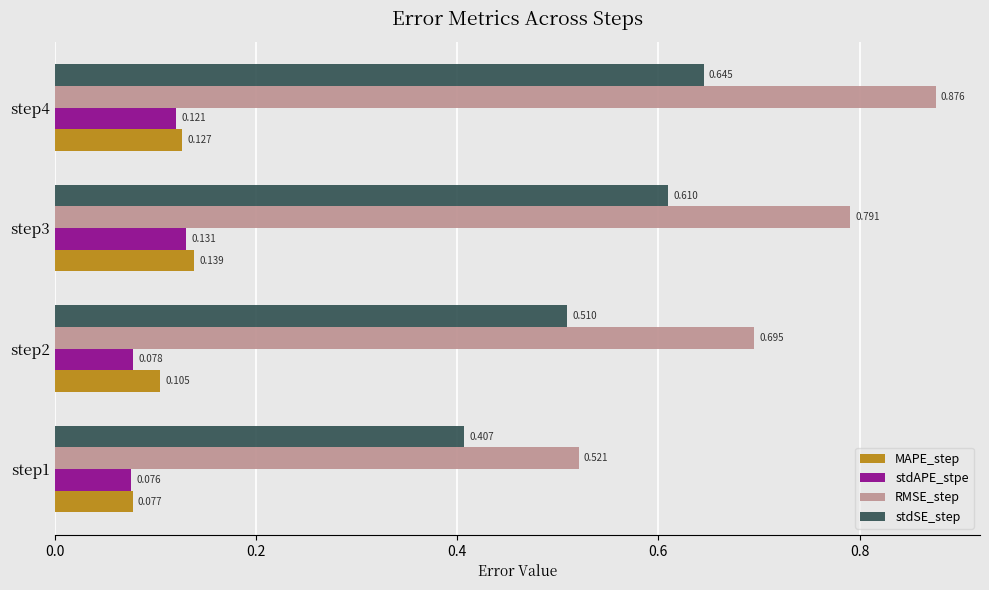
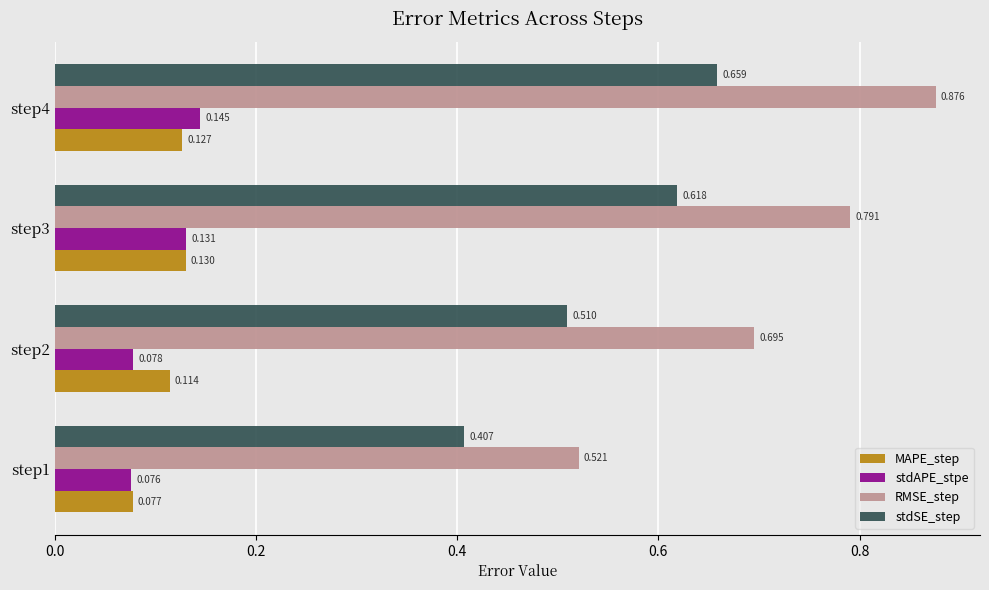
  {
    "MAPE_step": {
      "step4": 0.127,
-     "step3": 0.139,
-     "step2": 0.105,
+     "step3": 0.130,
+     "step2": 0.114,
      "step1": 0.077
    },
    "stdAPE_stpe": {
-     "step4": 0.121,
+     "step4": 0.145,
      "step3": 0.131,
      "step2": 0.078,
      "step1": 0.076
    },
    "RMSE_step": {
      "step4": 0.876,
      "step3": 0.791,
      "step2": 0.695,
      "step1": 0.521
    },
    "stdSE_step": {
-     "step4": 0.645,
-     "step3": 0.610,
+     "step4": 0.659,
+     "step3": 0.618,
      "step2": 0.510,
      "step1": 0.407
    }
  }
